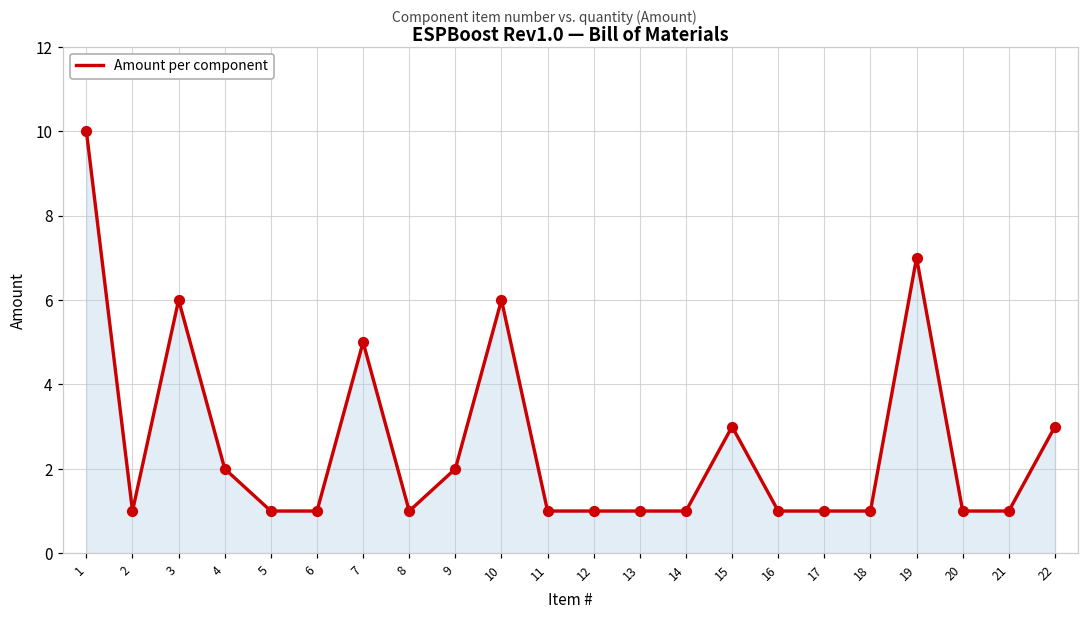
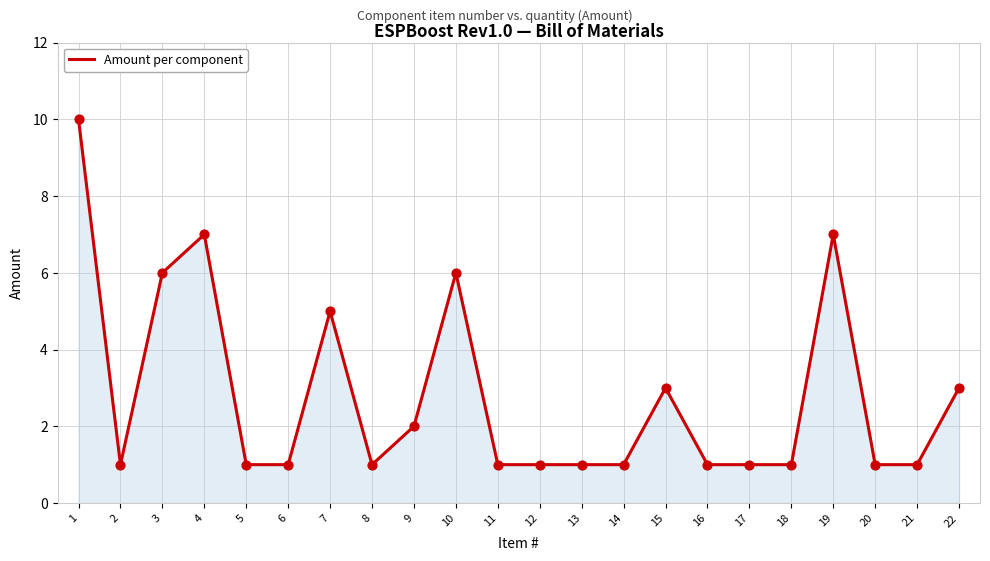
  {
    "1": 10,
    "2": 1,
    "3": 6,
-   "4": 2,
+   "4": 7,
    "5": 1,
    "6": 1,
    "7": 5,
    "8": 1,
    "9": 2,
    "10": 6,
    "11": 1,
    "12": 1,
    "13": 1,
    "14": 1,
    "15": 3,
    "16": 1,
    "17": 1,
    "18": 1,
    "19": 7,
    "20": 1,
    "21": 1,
    "22": 3
  }
